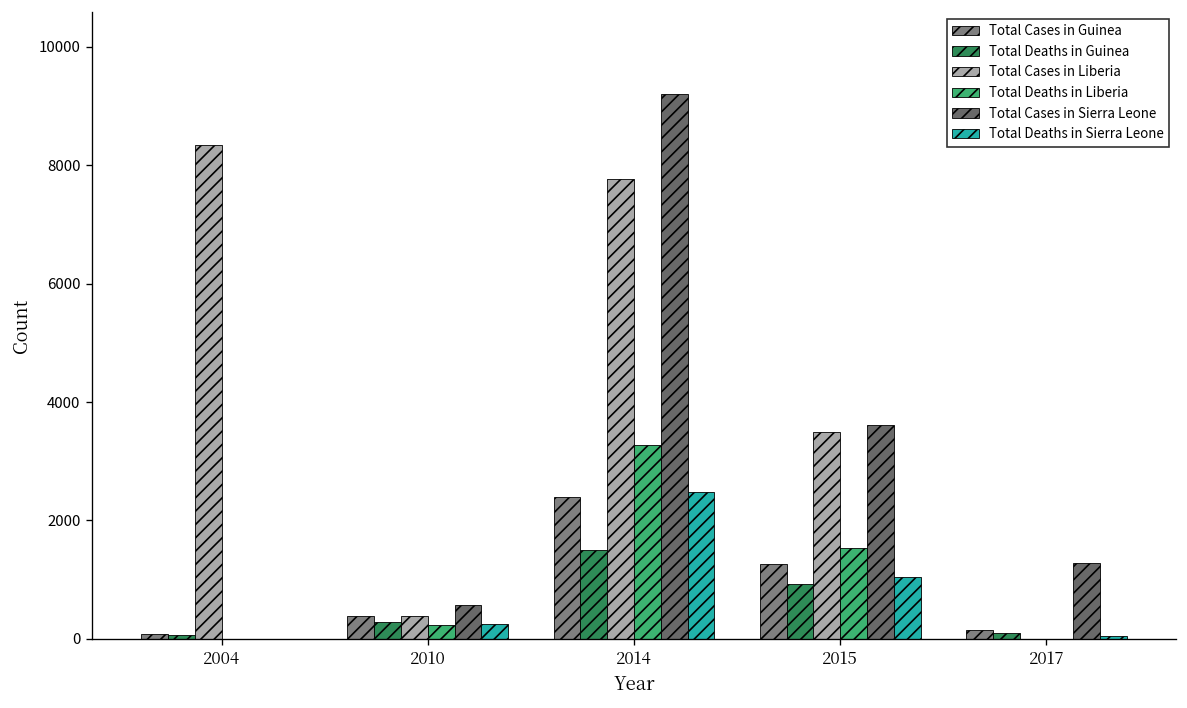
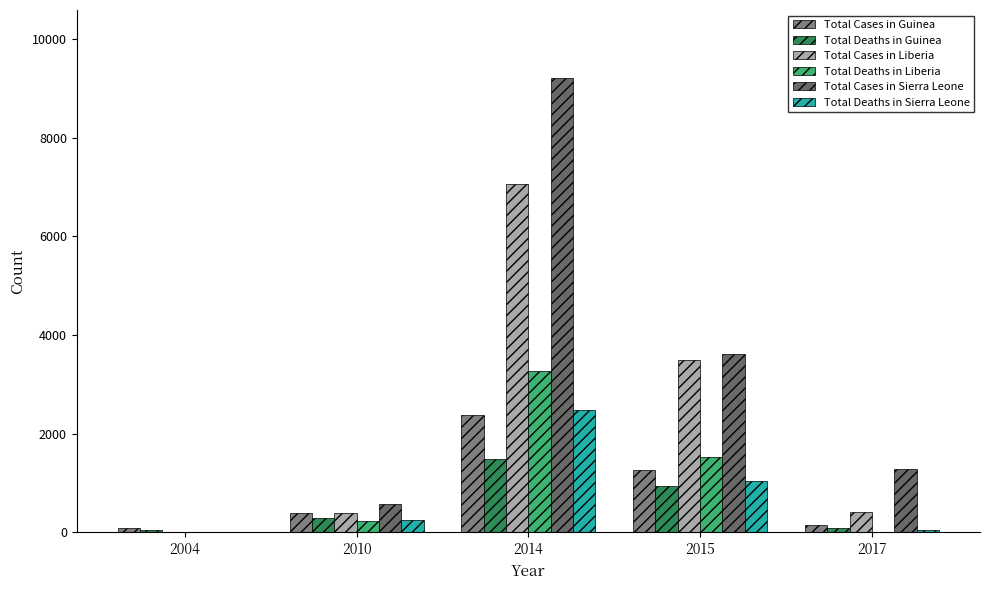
  {
    "Total Cases in Liberia": {
-     "2004": 8300,
+     "2004": 0,
      "2010": 400,
-     "2014": 7800,
+     "2014": 7100,
      "2015": 3500,
-     "2017": 0
+     "2017": 400
    },
    "Total Deaths in Sierra Leone": {
      "2004": 0,
      "2010": 300,
      "2014": 2500,
      "2015": 1000
    }
  }
